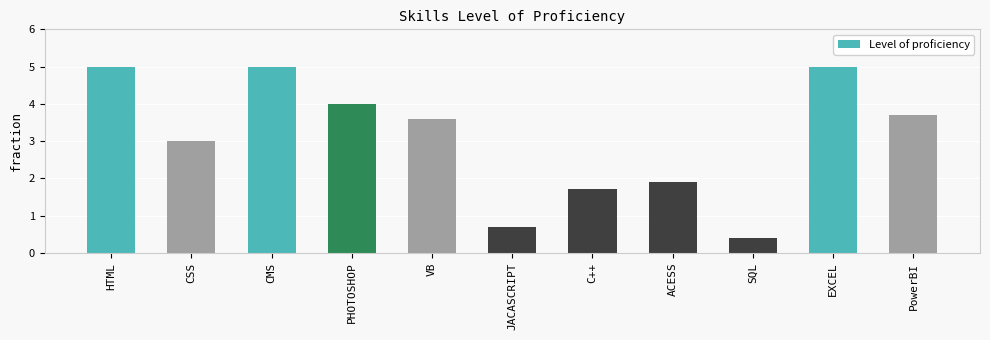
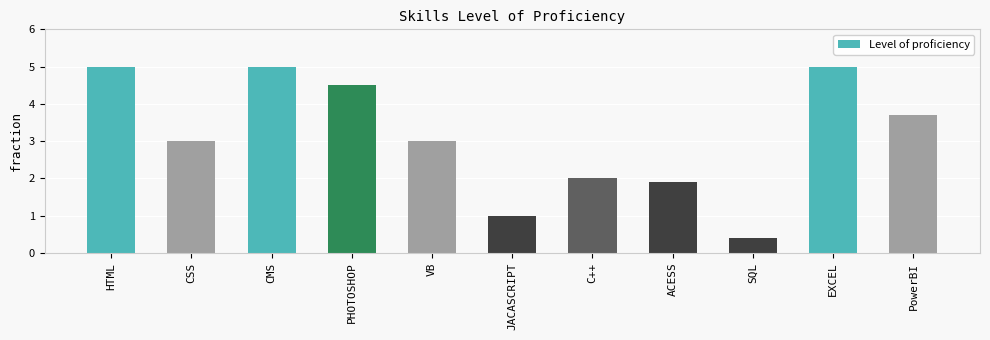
  {
    "HTML": 5.0,
    "CSS": 3.0,
    "CMS": 5.0,
-   "PHOTOSHOP": 4.0,
-   "VB": 3.6,
-   "JACASCRIPT": 0.7,
-   "C++": 1.7,
+   "PHOTOSHOP": 4.5,
+   "VB": 3.0,
+   "JACASCRIPT": 1.0,
+   "C++": 2.0,
    "ACESS": 1.9,
    "SQL": 0.4,
    "EXCEL": 5.0,
    "PowerBI": 3.7
  }
